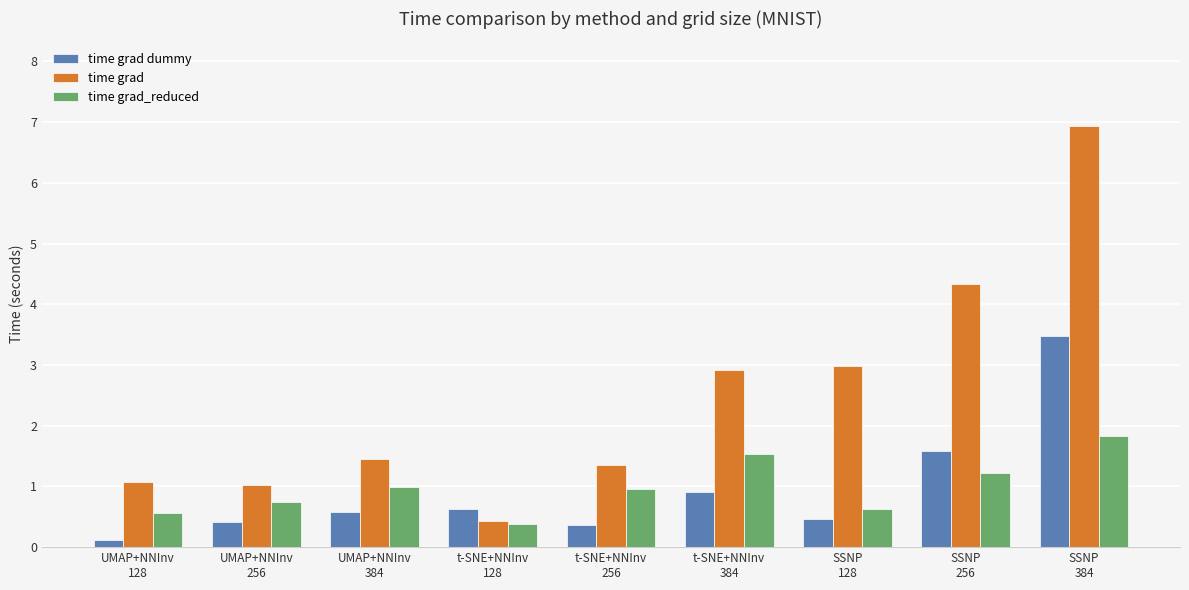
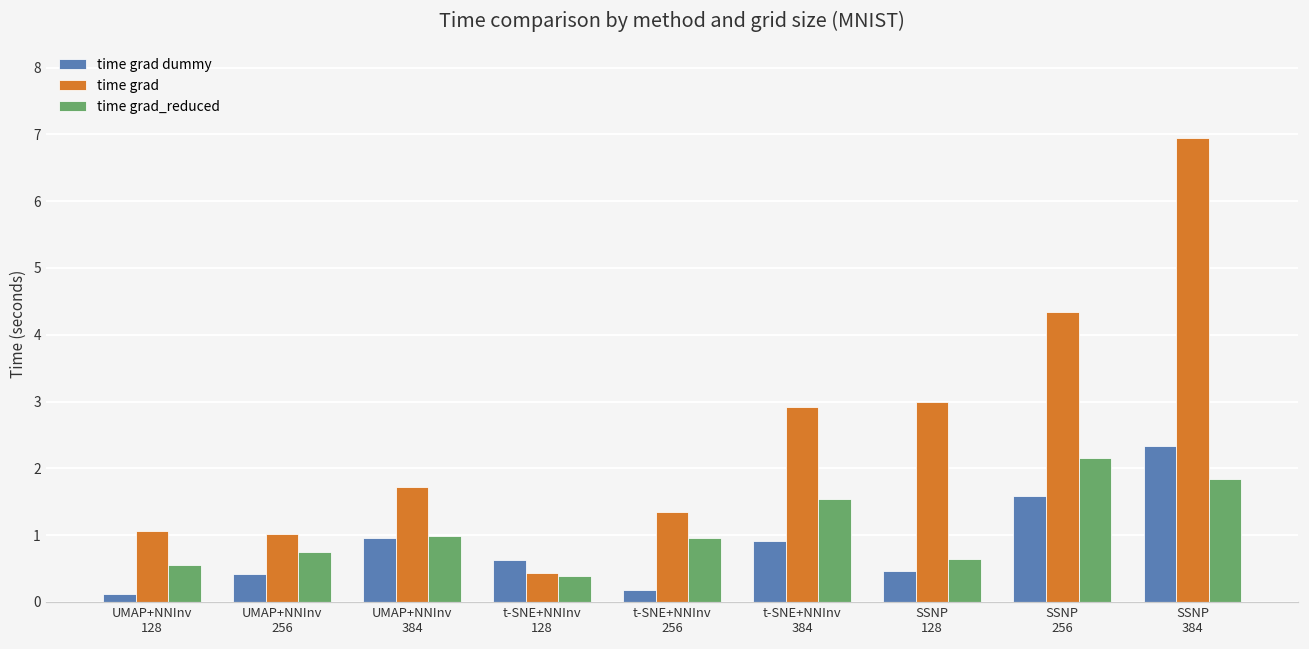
  {
    "time grad dummy": {
      "UMAP+NNInv 128": 0.1,
      "UMAP+NNInv 256": 0.4,
-     "UMAP+NNInv 384": 0.6,
+     "UMAP+NNInv 384": 1.0,
      "t-SNE+NNInv 128": 0.6,
-     "t-SNE+NNInv 256": 0.4,
+     "t-SNE+NNInv 256": 0.2,
      "t-SNE+NNInv 384": 0.9,
      "SSNP 128": 0.5,
      "SSNP 256": 1.6,
-     "SSNP 384": 3.5
+     "SSNP 384": 2.3
    },
    "time grad": {
      "UMAP+NNInv 128": 1.1,
      "UMAP+NNInv 256": 1.0,
-     "UMAP+NNInv 384": 1.4,
+     "UMAP+NNInv 384": 1.7,
      "t-SNE+NNInv 128": 0.4,
      "t-SNE+NNInv 256": 1.3,
      "t-SNE+NNInv 384": 2.9,
      "SSNP 128": 3.0,
      "SSNP 256": 4.3,
      "SSNP 384": 6.9
    },
    "time grad_reduced": {
      "UMAP+NNInv 128": 0.6,
      "UMAP+NNInv 256": 0.7,
      "UMAP+NNInv 384": 1.0,
      "t-SNE+NNInv 128": 0.4,
      "t-SNE+NNInv 256": 1.0,
      "t-SNE+NNInv 384": 1.5,
      "SSNP 128": 0.6,
-     "SSNP 256": 1.2,
+     "SSNP 256": 2.1,
      "SSNP 384": 1.8
    }
  }
